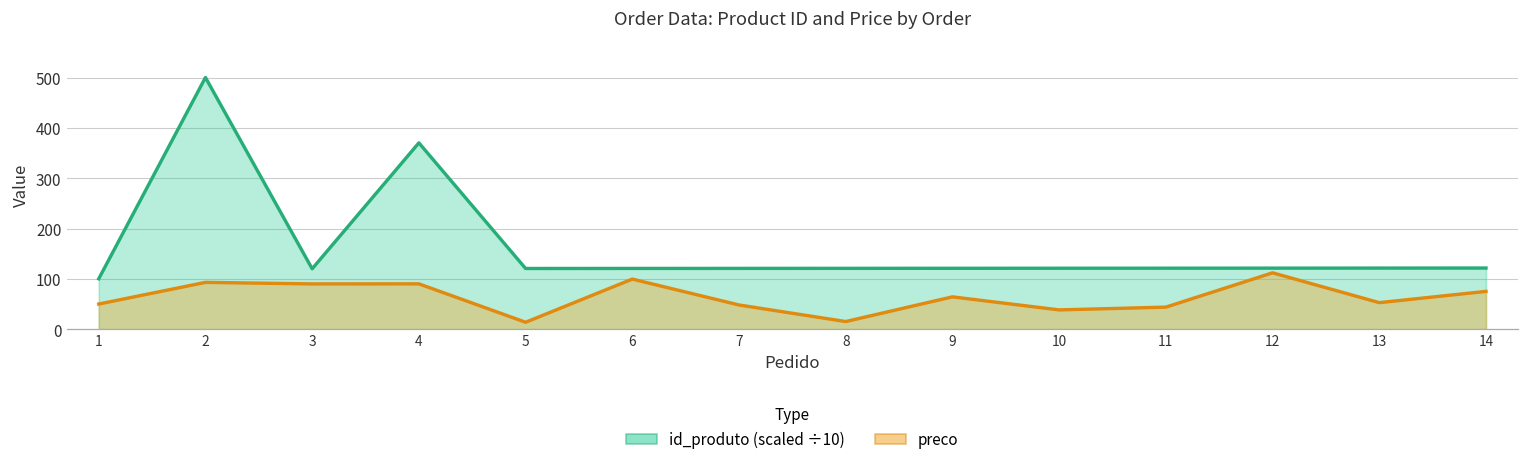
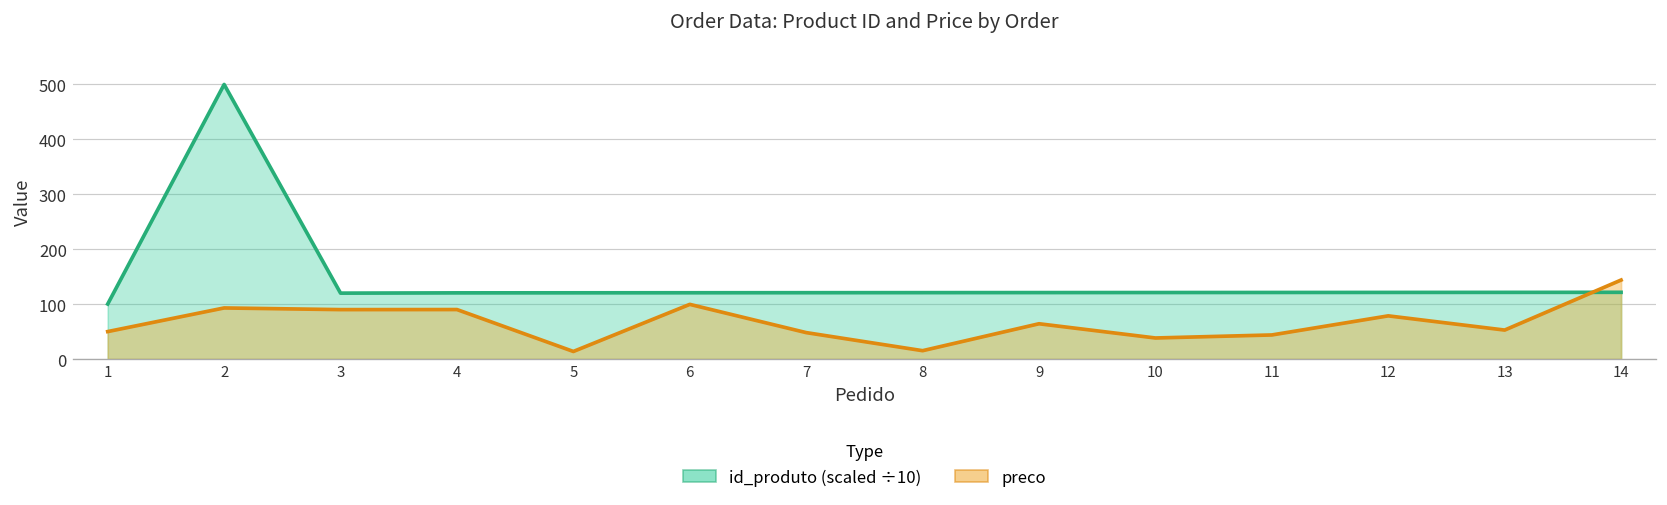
  {
    "id_produto (scaled ÷10)": {
      "1": 100,
      "2": 500,
      "3": 120,
-     "4": 370,
+     "4": 120,
      "5": 120,
      "6": 120,
      "7": 120,
      "8": 120,
      "9": 120,
      "10": 120,
      "11": 120,
      "12": 120,
      "13": 120,
      "14": 120
    },
    "preco": {
      "1": 50,
      "2": 90,
      "3": 90,
      "4": 90,
      "5": 10,
      "6": 100,
      "7": 50,
      "8": 20,
      "9": 60,
      "10": 40,
      "11": 40,
-     "12": 110,
+     "12": 80,
      "13": 50,
-     "14": 80
+     "14": 140
    }
  }
